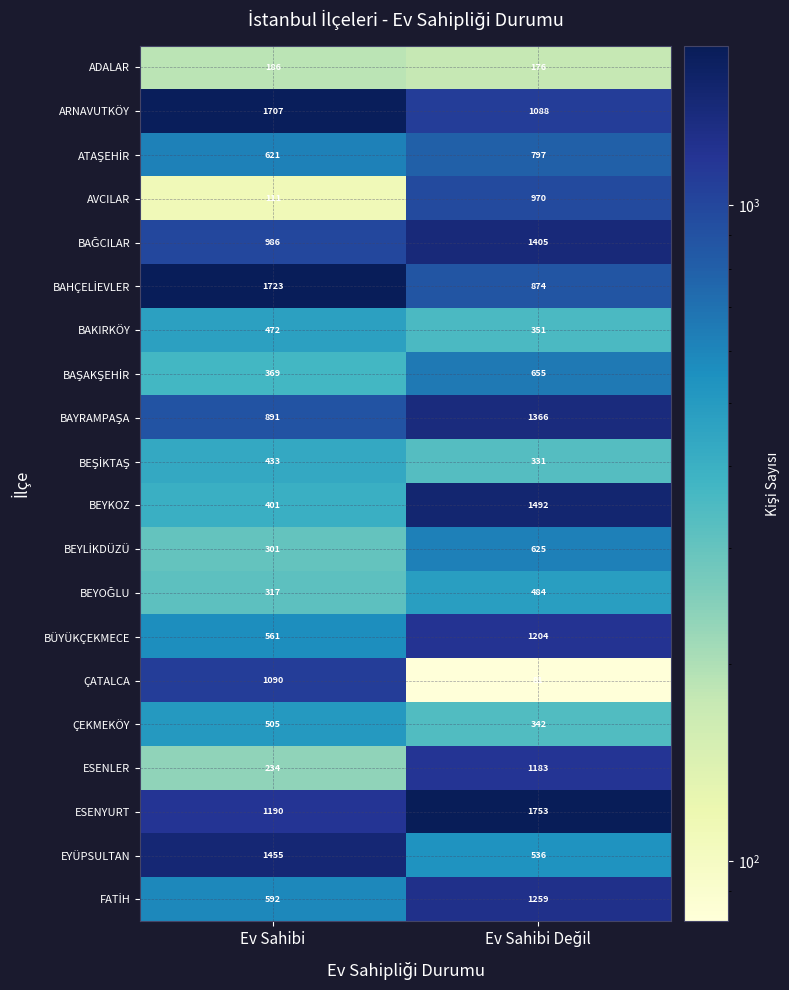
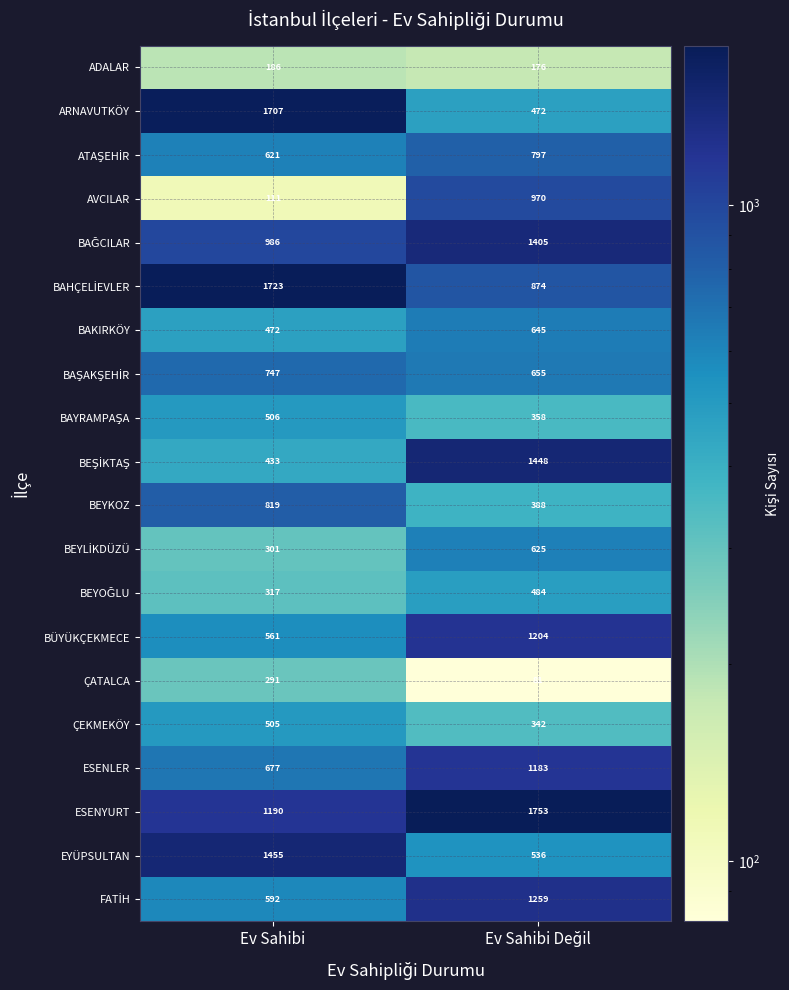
  {
    "ADALAR": {
      "Ev Sahibi": 186,
      "Ev Sahibi Değil": 176
    },
    "ARNAVUTKÖY": {
      "Ev Sahibi": 1707,
-     "Ev Sahibi Değil": 1088
+     "Ev Sahibi Değil": 472
    },
    "ATAŞEHİR": {
      "Ev Sahibi": 621,
      "Ev Sahibi Değil": 797
    },
    "AVCILAR": {
      "Ev Sahibi": 111,
      "Ev Sahibi Değil": 970
    },
    "BAĞCILAR": {
      "Ev Sahibi": 986,
      "Ev Sahibi Değil": 1405
    },
    "BAHÇELİEVLER": {
      "Ev Sahibi": 1723,
      "Ev Sahibi Değil": 874
    },
    "BAKIRKÖY": {
      "Ev Sahibi": 472,
-     "Ev Sahibi Değil": 351
+     "Ev Sahibi Değil": 645
    },
    "BAŞAKŞEHİR": {
-     "Ev Sahibi": 369,
+     "Ev Sahibi": 747,
      "Ev Sahibi Değil": 655
    },
    "BAYRAMPAŞA": {
-     "Ev Sahibi": 891,
-     "Ev Sahibi Değil": 1366
+     "Ev Sahibi": 506,
+     "Ev Sahibi Değil": 358
    },
    "BEŞİKTAŞ": {
      "Ev Sahibi": 433,
-     "Ev Sahibi Değil": 331
+     "Ev Sahibi Değil": 1448
    },
    "BEYKOZ": {
-     "Ev Sahibi": 401,
-     "Ev Sahibi Değil": 1492
+     "Ev Sahibi": 819,
+     "Ev Sahibi Değil": 388
    },
    "BEYLİKDÜZÜ": {
      "Ev Sahibi": 301,
      "Ev Sahibi Değil": 625
    },
    "BEYOĞLU": {
      "Ev Sahibi": 317,
      "Ev Sahibi Değil": 484
    },
    "BÜYÜKÇEKMECE": {
      "Ev Sahibi": 561,
      "Ev Sahibi Değil": 1204
    },
    "ÇATALCA": {
-     "Ev Sahibi": 1090
+     "Ev Sahibi": 291
    },
    "ÇEKMEKÖY": {
      "Ev Sahibi": 505,
      "Ev Sahibi Değil": 342
    },
    "ESENLER": {
-     "Ev Sahibi": 234,
+     "Ev Sahibi": 677,
      "Ev Sahibi Değil": 1183
    },
    "ESENYURT": {
      "Ev Sahibi": 1190,
      "Ev Sahibi Değil": 1753
    },
    "EYÜPSULTAN": {
      "Ev Sahibi": 1455,
      "Ev Sahibi Değil": 536
    },
    "FATİH": {
      "Ev Sahibi": 592,
      "Ev Sahibi Değil": 1259
    }
  }
